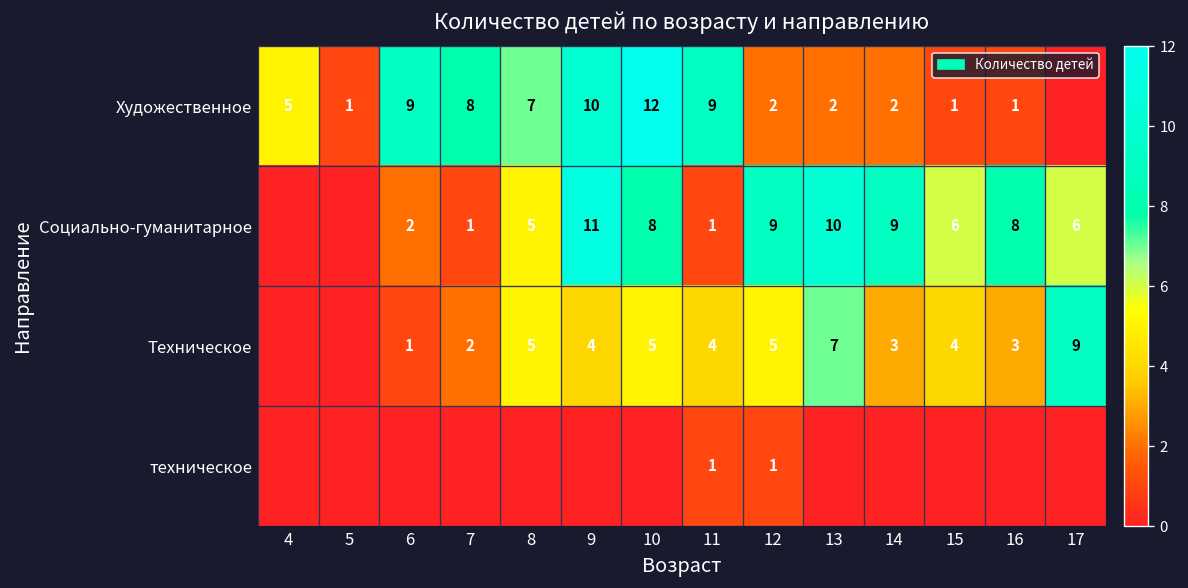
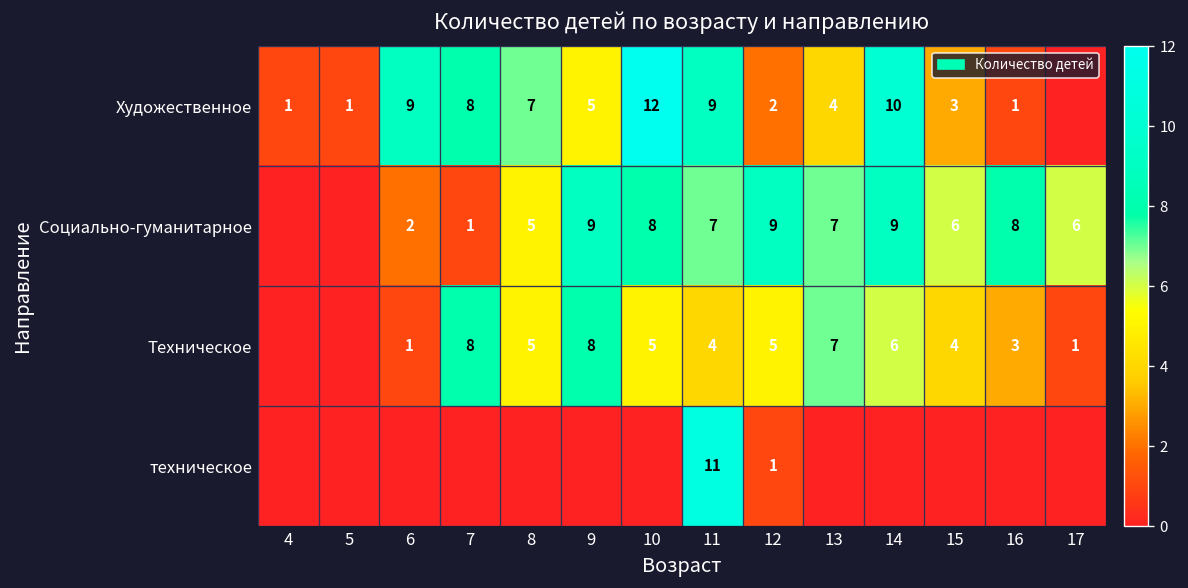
  {
    "Художественное": {
-     "4": 5,
+     "4": 1,
      "5": 1,
      "6": 9,
      "7": 8,
      "8": 7,
-     "9": 10,
+     "9": 5,
      "10": 12,
      "11": 9,
      "12": 2,
-     "13": 2,
-     "14": 2,
-     "15": 1,
+     "13": 4,
+     "14": 10,
+     "15": 3,
      "16": 1
    },
    "Социально-гуманитарное": {
      "6": 2,
      "7": 1,
      "8": 5,
-     "9": 11,
+     "9": 9,
      "10": 8,
-     "11": 1,
+     "11": 7,
      "12": 9,
-     "13": 10,
+     "13": 7,
      "14": 9,
      "15": 6,
      "16": 8,
      "17": 6
    },
    "Техническое": {
      "6": 1,
-     "7": 2,
+     "7": 8,
      "8": 5,
-     "9": 4,
+     "9": 8,
      "10": 5,
      "11": 4,
      "12": 5,
      "13": 7,
-     "14": 3,
+     "14": 6,
      "15": 4,
      "16": 3,
-     "17": 9
+     "17": 1
    },
    "техническое": {
-     "11": 1,
+     "11": 11,
      "12": 1
    }
  }
